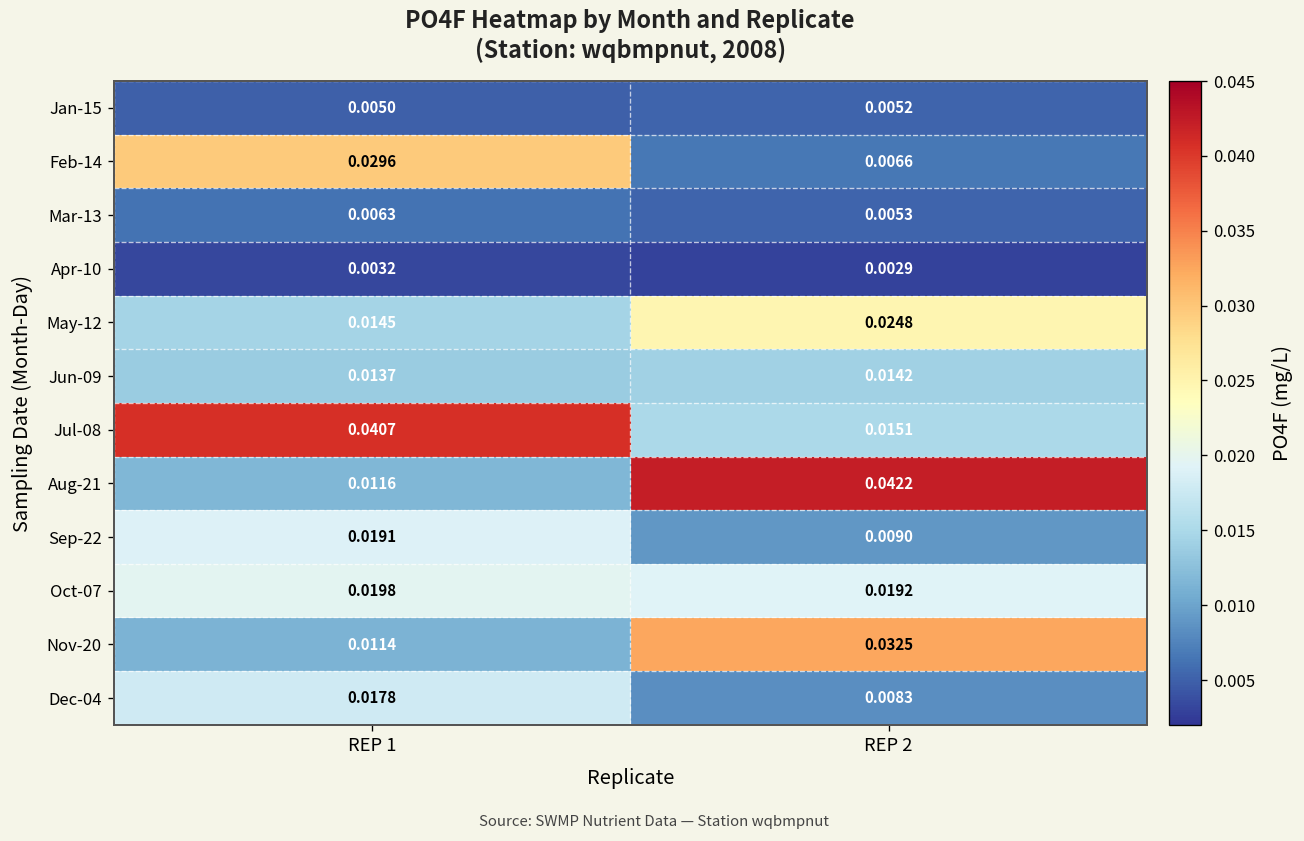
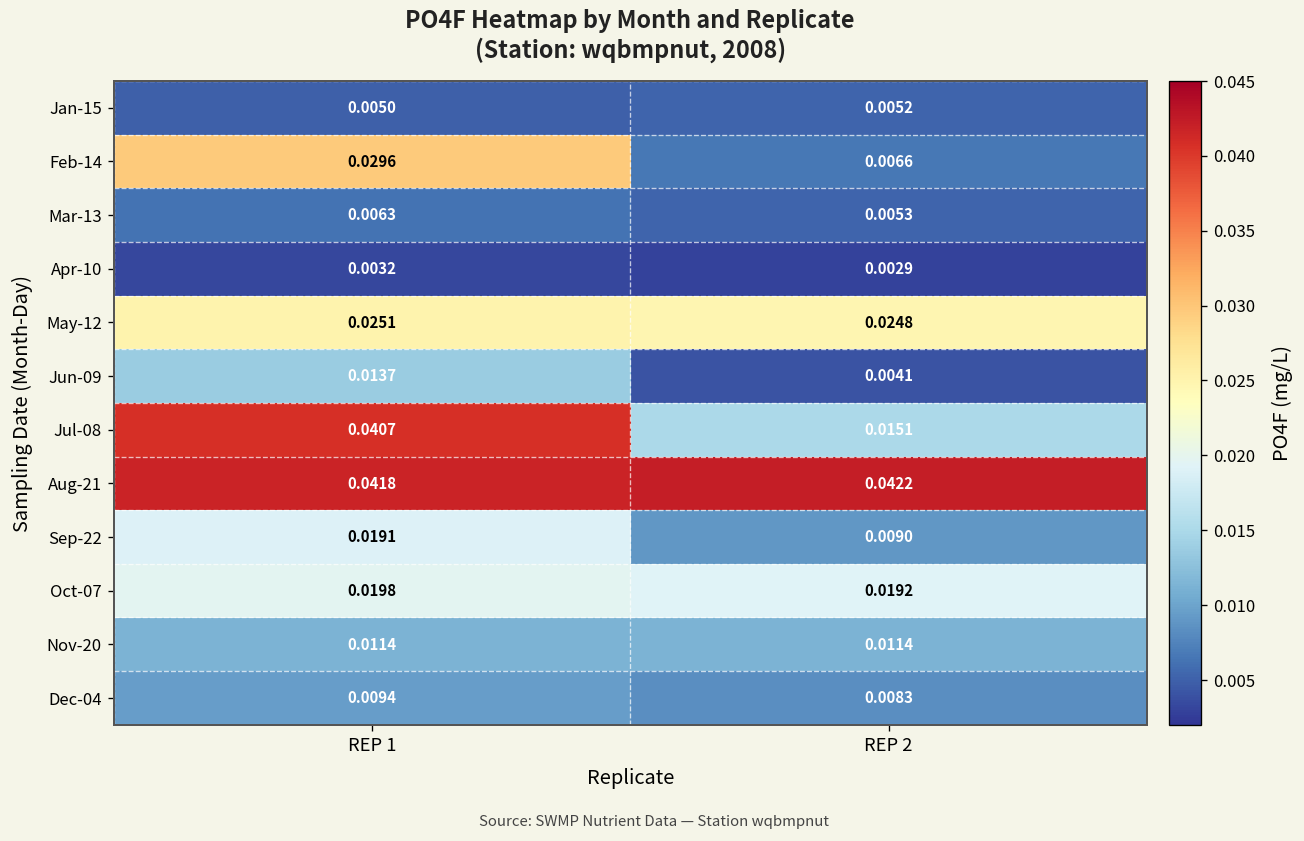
  {
    "Jan-15": {
      "REP 1": 0.0050,
      "REP 2": 0.0052
    },
    "Feb-14": {
      "REP 1": 0.0296,
      "REP 2": 0.0066
    },
    "Mar-13": {
      "REP 1": 0.0063,
      "REP 2": 0.0053
    },
    "Apr-10": {
      "REP 1": 0.0032,
      "REP 2": 0.0029
    },
    "May-12": {
-     "REP 1": 0.0145,
+     "REP 1": 0.0251,
      "REP 2": 0.0248
    },
    "Jun-09": {
      "REP 1": 0.0137,
-     "REP 2": 0.0142
+     "REP 2": 0.0041
    },
    "Jul-08": {
      "REP 1": 0.0407,
      "REP 2": 0.0151
    },
    "Aug-21": {
-     "REP 1": 0.0116,
+     "REP 1": 0.0418,
      "REP 2": 0.0422
    },
    "Sep-22": {
      "REP 1": 0.0191,
      "REP 2": 0.0090
    },
    "Oct-07": {
      "REP 1": 0.0198,
      "REP 2": 0.0192
    },
    "Nov-20": {
      "REP 1": 0.0114,
-     "REP 2": 0.0325
+     "REP 2": 0.0114
    },
    "Dec-04": {
-     "REP 1": 0.0178,
+     "REP 1": 0.0094,
      "REP 2": 0.0083
    }
  }
